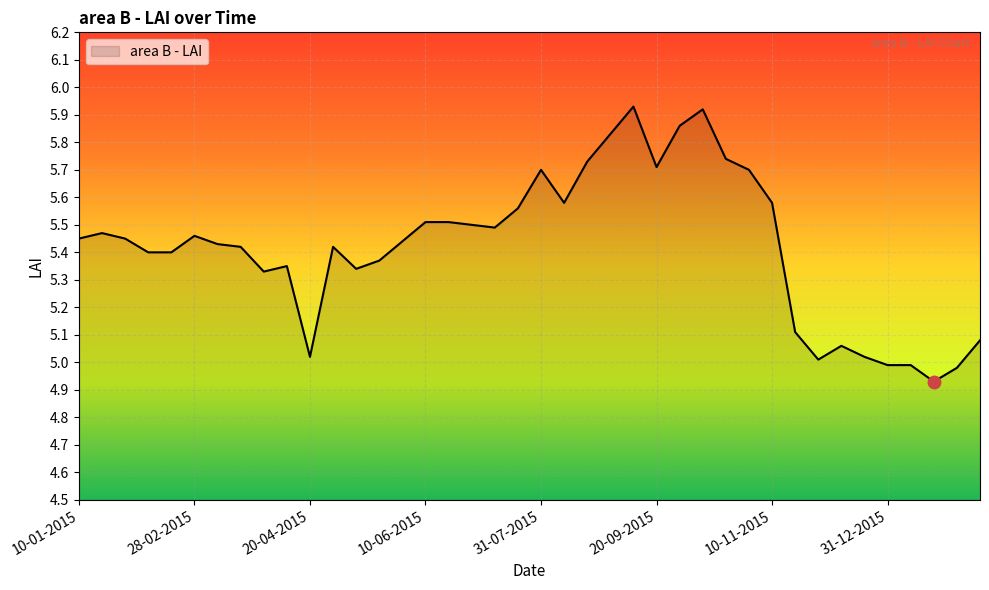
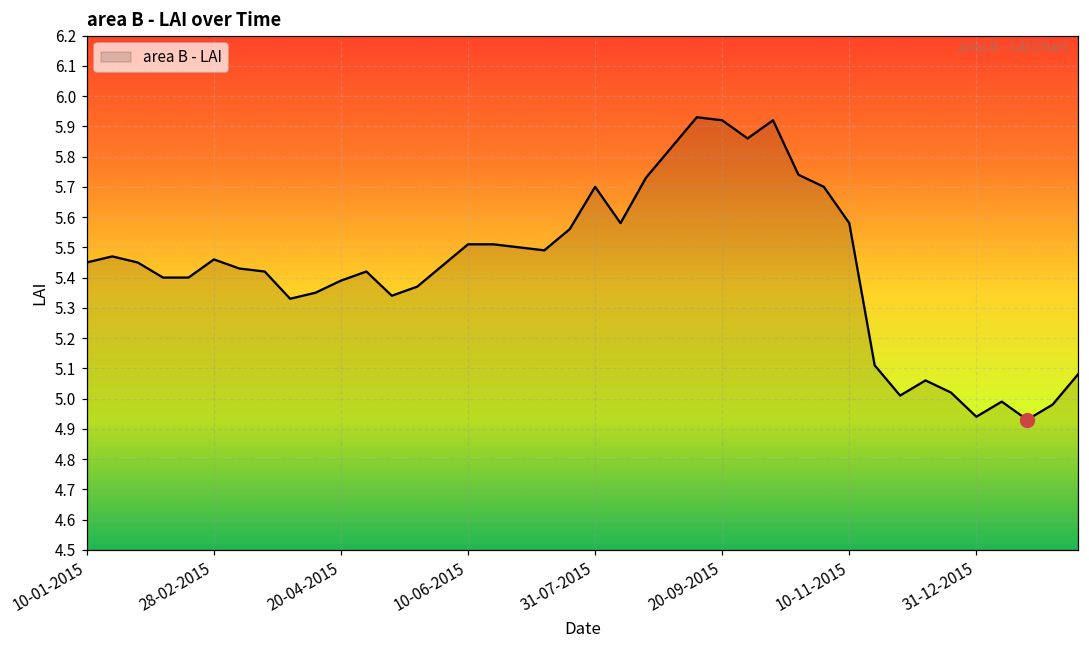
  {
    "area B - LAI": {
      "10-01-2015": 5.45,
      "28-02-2015": 5.46,
-     "20-04-2015": 5.02,
+     "20-04-2015": 5.39,
      "10-06-2015": 5.51,
      "31-07-2015": 5.70,
-     "20-09-2015": 5.71,
+     "20-09-2015": 5.92,
      "10-11-2015": 5.58,
-     "31-12-2015": 4.99
+     "31-12-2015": 4.94
    }
  }
